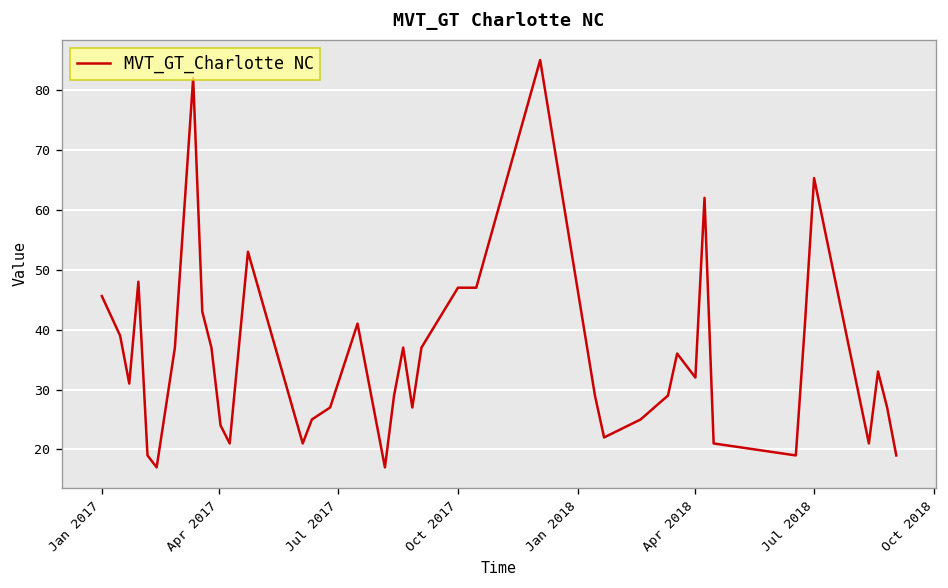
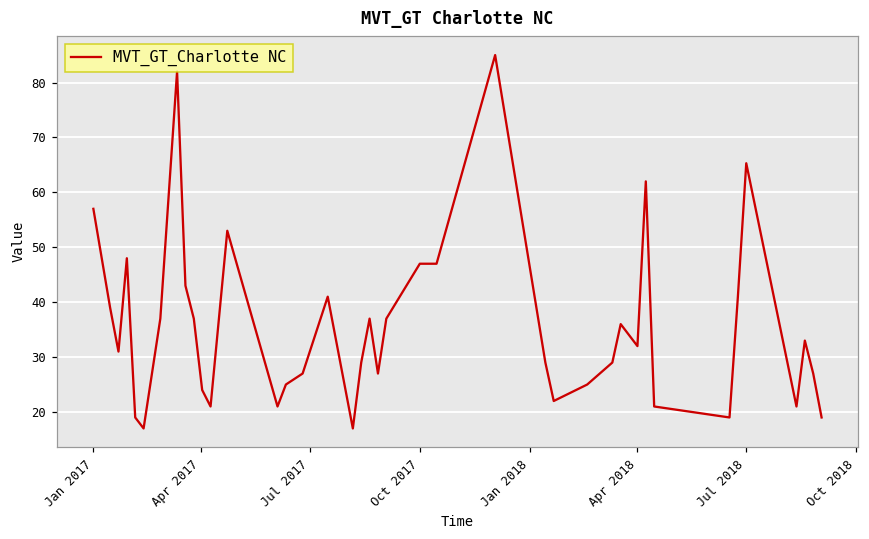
  {
-   "Jan 2017": 46,
+   "Jan 2017": 57,
    "Oct 2017": 47,
    "Apr 2018": 32,
    "Jul 2018": 65
  }
